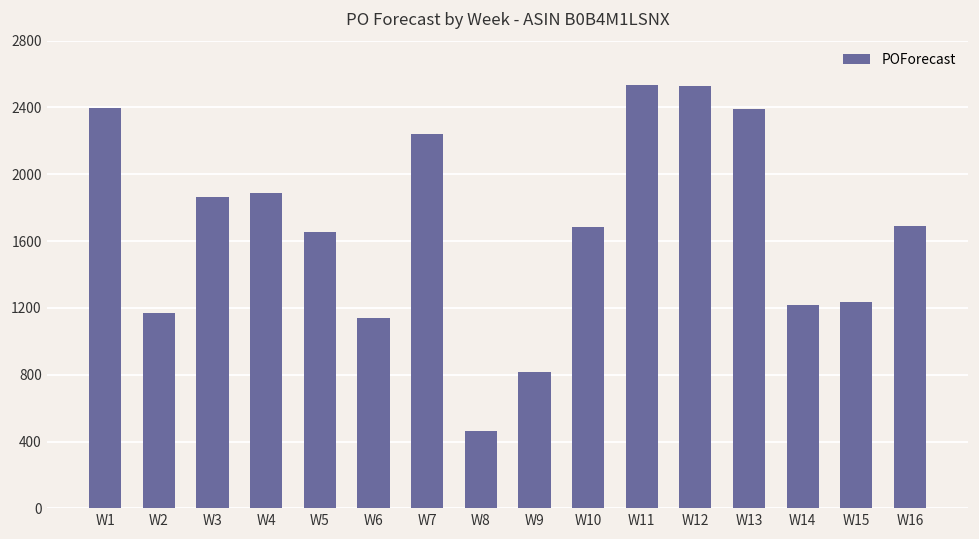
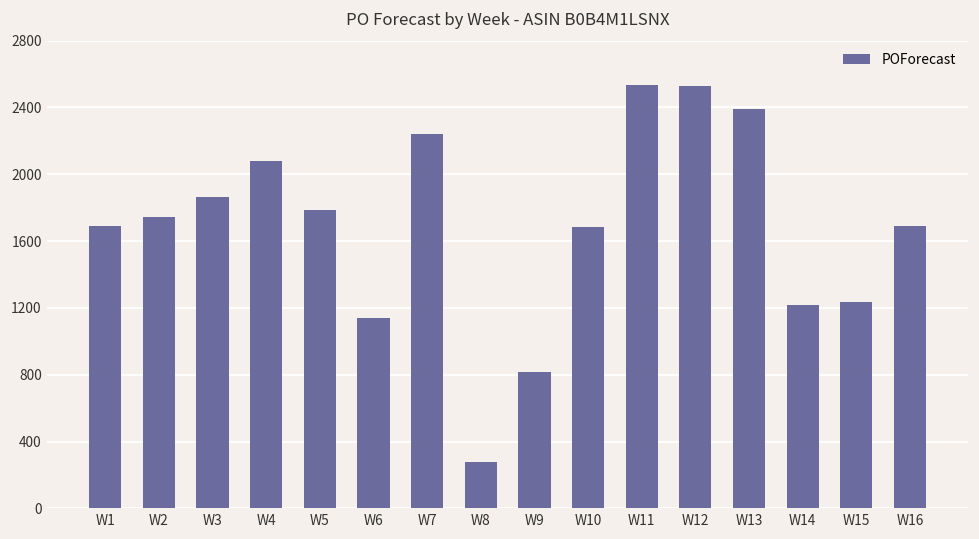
  {
-   "W1": 2400,
-   "W2": 1170,
+   "W1": 1690,
+   "W2": 1750,
    "W3": 1860,
-   "W4": 1890,
-   "W5": 1650,
+   "W4": 2080,
+   "W5": 1780,
    "W6": 1140,
    "W7": 2240,
-   "W8": 460,
+   "W8": 280,
    "W9": 820,
    "W10": 1690,
    "W11": 2530,
    "W12": 2530,
    "W13": 2390,
    "W14": 1220,
    "W15": 1240,
    "W16": 1690
  }
